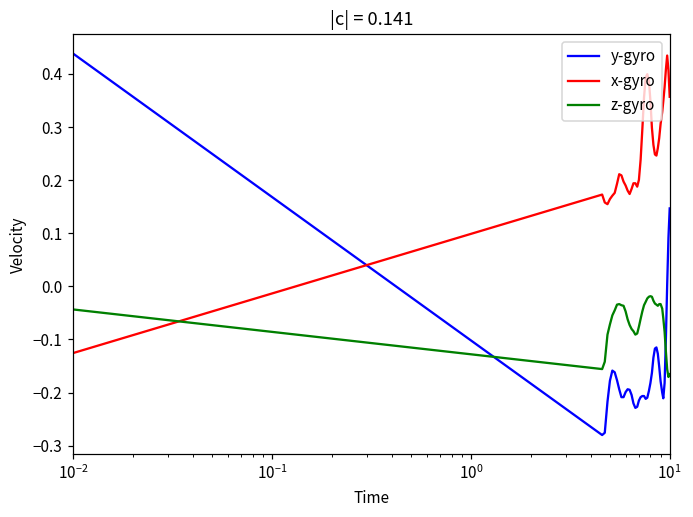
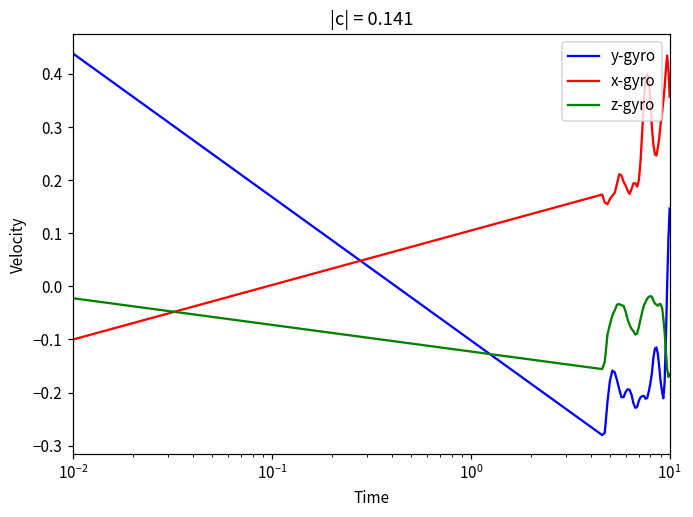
  {
    "y-gyro": {
      "10^-2": 0.44,
      "10^1": 0.15
    },
    "x-gyro": {
-     "10^-2": -0.13,
+     "10^-2": -0.10,
      "10^1": 0.36
    },
    "z-gyro": {
-     "10^-2": -0.04,
+     "10^-2": -0.02,
      "10^1": -0.17
    }
  }
